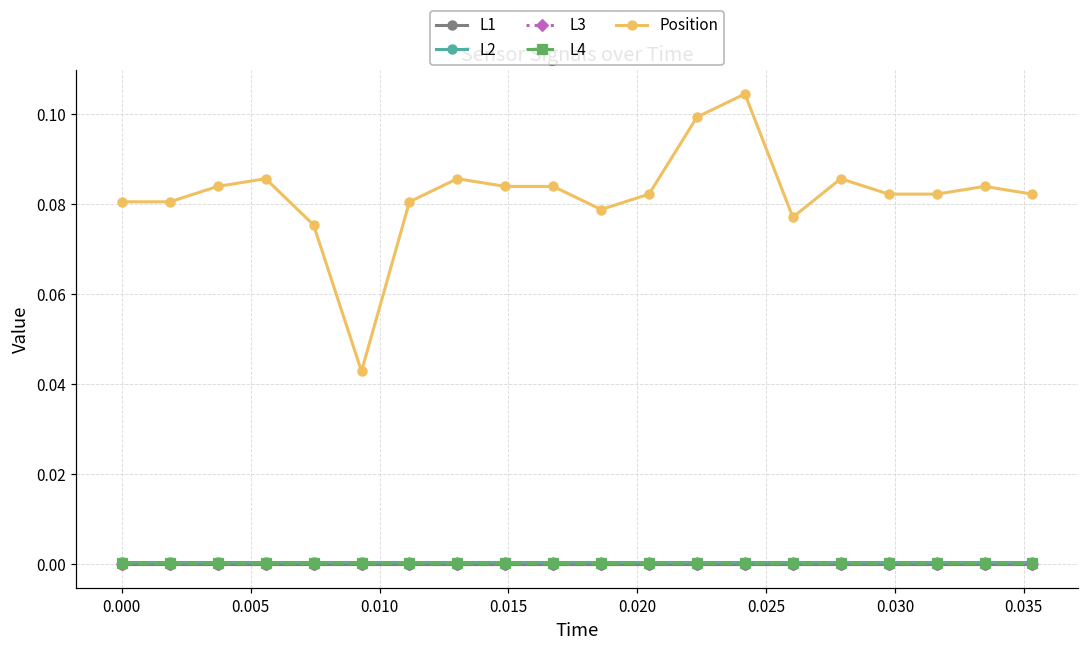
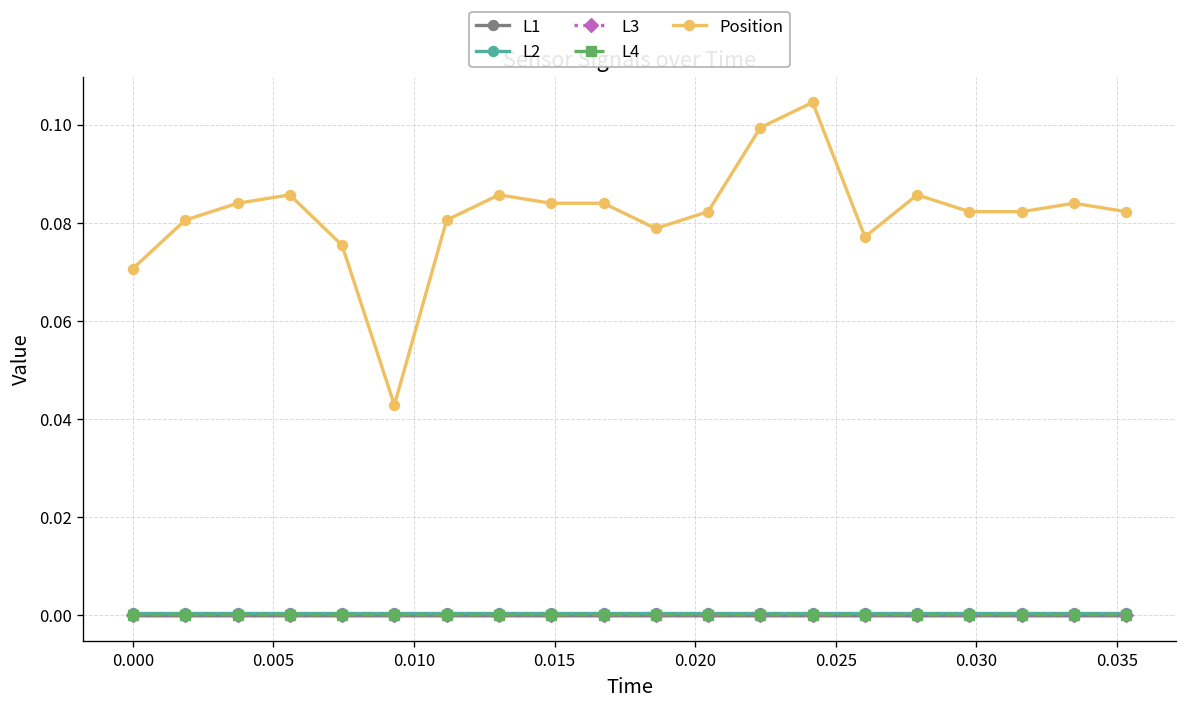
  {
    "Position": {
-     "0.000": 0.081
+     "0.000": 0.071
    }
  }
